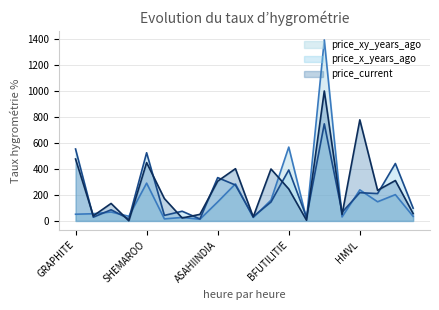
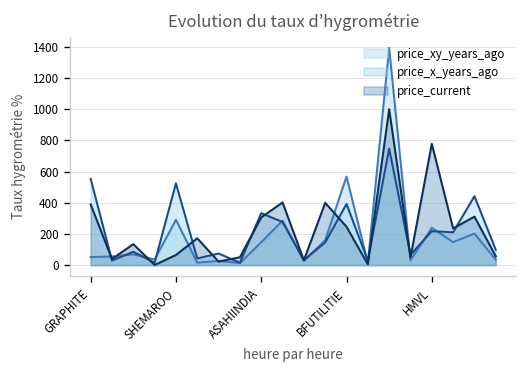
  {
    "price_current": {
-     "GRAPHITE": 480,
-     "SHEMAROO": 450,
+     "GRAPHITE": 390,
+     "SHEMAROO": 70,
      "ASAHIINDIA": 310,
      "BFUTILITIE": 250,
      "HMVL": 780
    }
  }
